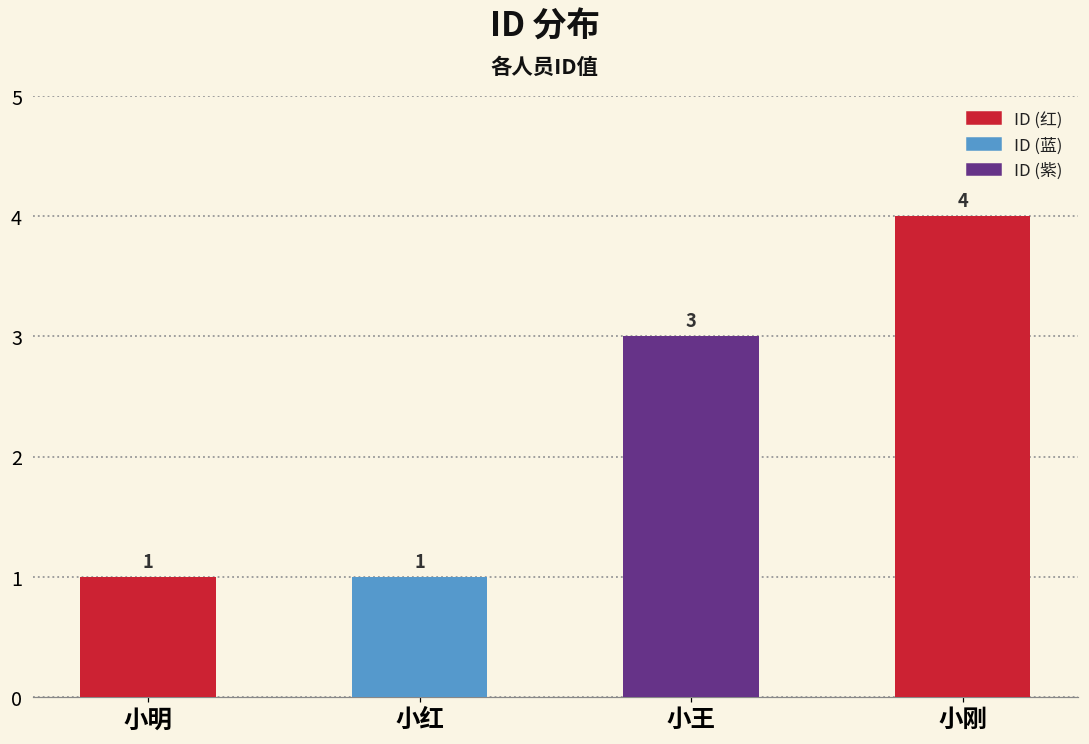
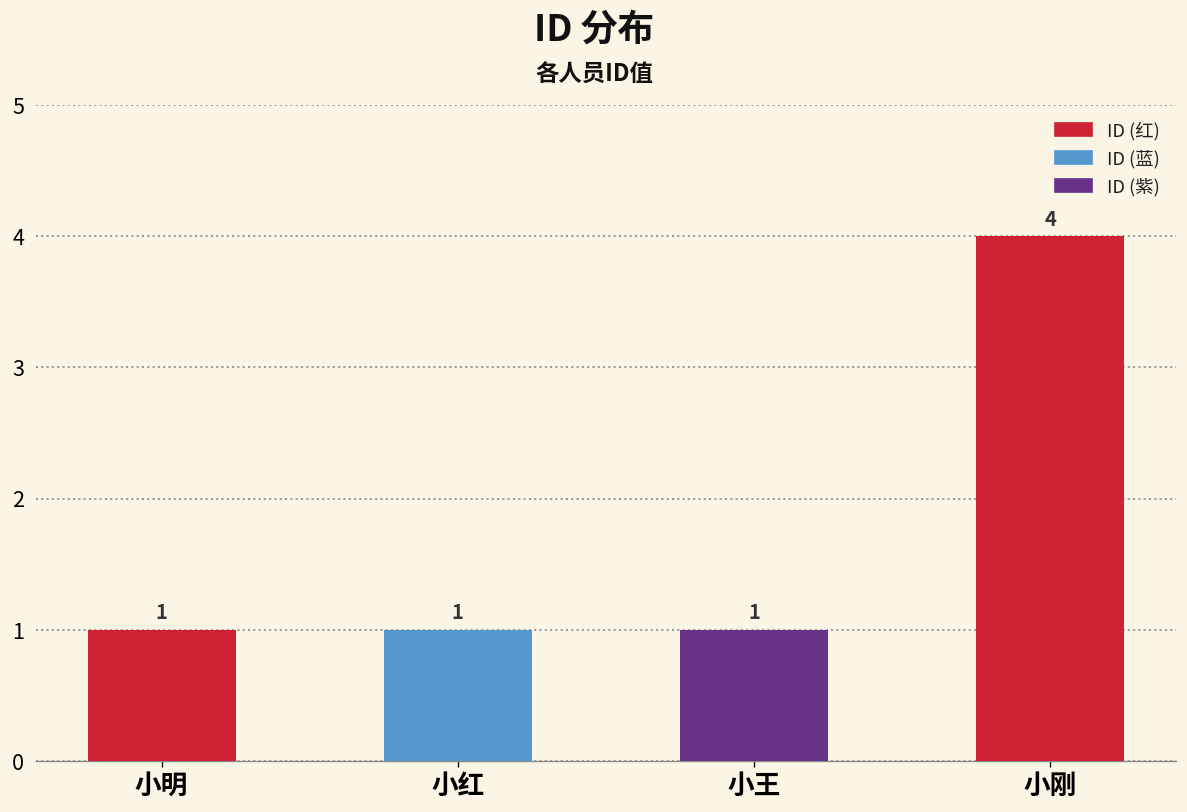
  {
    "小明": 1,
    "小红": 1,
-   "小王": 3,
+   "小王": 1,
    "小刚": 4
  }
